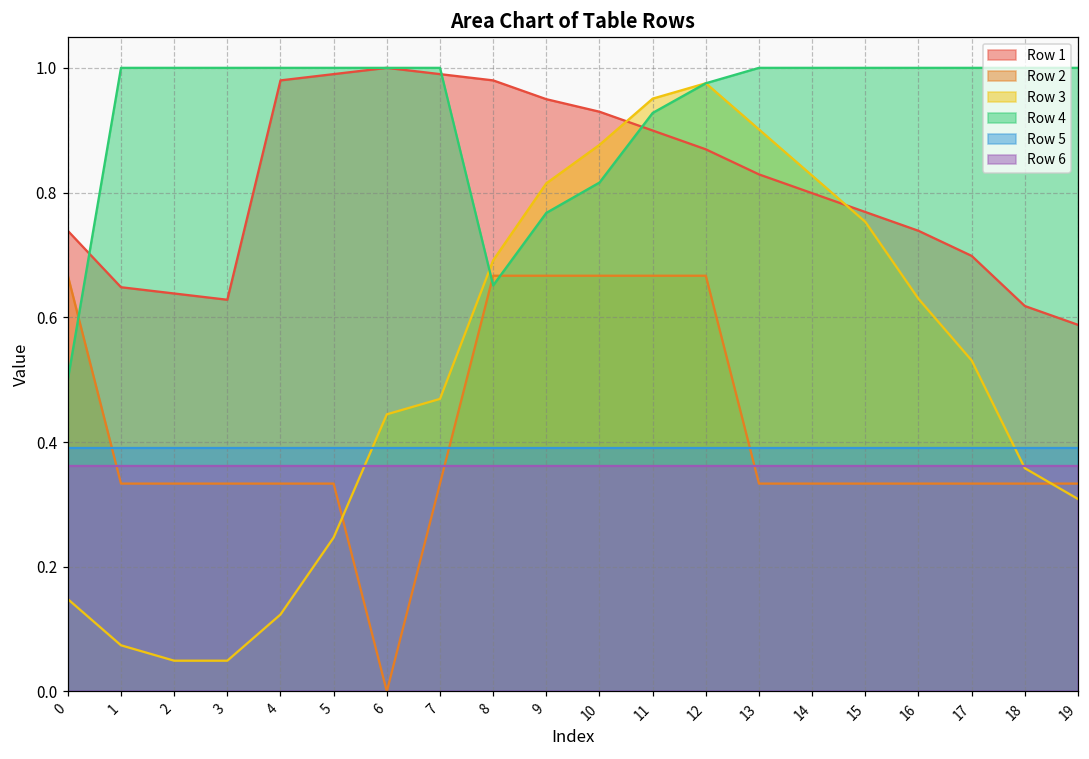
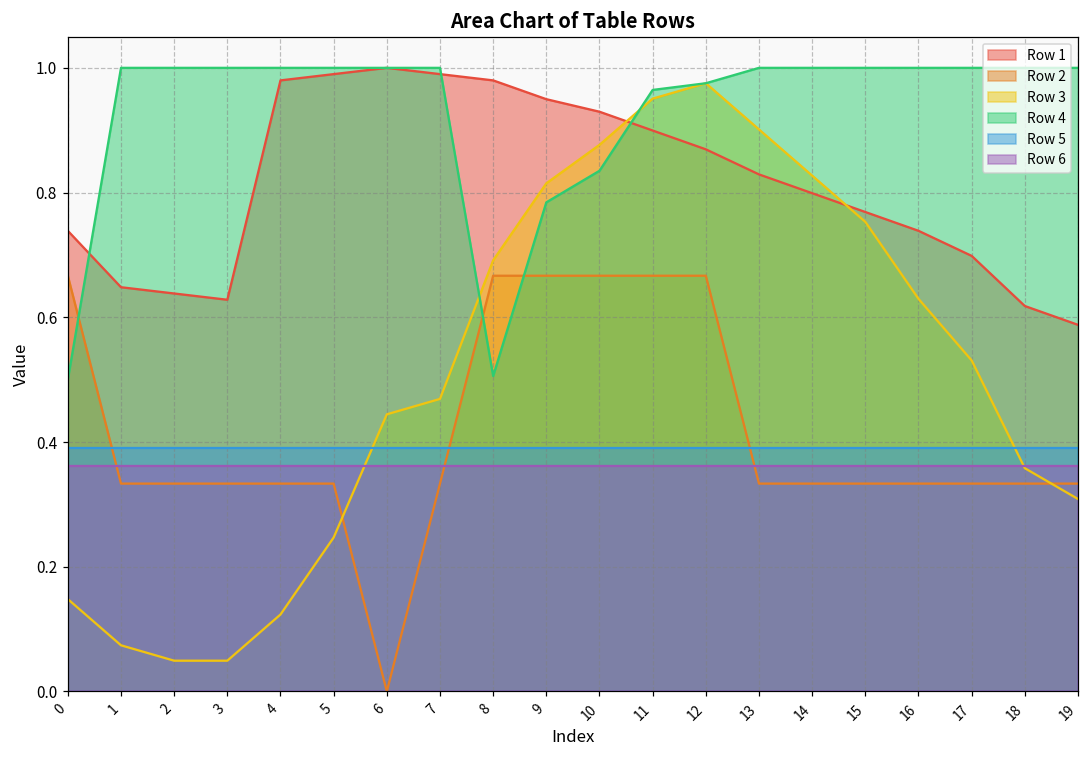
  {
    "Row 4": {
      "0": 0.50,
      "1": 1.00,
      "2": 1.00,
      "3": 1.00,
      "4": 1.00,
      "5": 1.00,
      "7": 1.00,
-     "8": 0.65,
-     "9": 0.77,
-     "10": 0.82,
-     "11": 0.93,
+     "8": 0.51,
+     "9": 0.78,
+     "10": 0.83,
+     "11": 0.96,
      "13": 1.00,
      "14": 1.00,
      "15": 1.00,
      "16": 1.00,
      "17": 1.00,
      "19": 1.00
    },
    "Row 5": {
      "0": 0.39,
      "1": 0.39,
      "2": 0.39,
      "3": 0.39,
      "4": 0.39,
      "5": 0.39,
      "6": 0.39,
      "7": 0.39,
      "8": 0.39,
      "9": 0.39,
      "10": 0.39,
      "11": 0.39,
      "12": 0.39,
      "13": 0.39,
      "14": 0.39,
      "15": 0.39,
      "16": 0.39,
      "17": 0.39,
      "18": 0.39,
      "19": 0.39
    },
    "Row 6": {
      "0": 0.36,
      "1": 0.36,
      "2": 0.36,
      "3": 0.36,
      "4": 0.36,
      "5": 0.36,
      "6": 0.36,
      "7": 0.36,
      "8": 0.36,
      "9": 0.36,
      "10": 0.36,
      "11": 0.36,
      "12": 0.36,
      "13": 0.36,
      "14": 0.36,
      "15": 0.36,
      "16": 0.36,
      "17": 0.36,
      "19": 0.36
    }
  }
